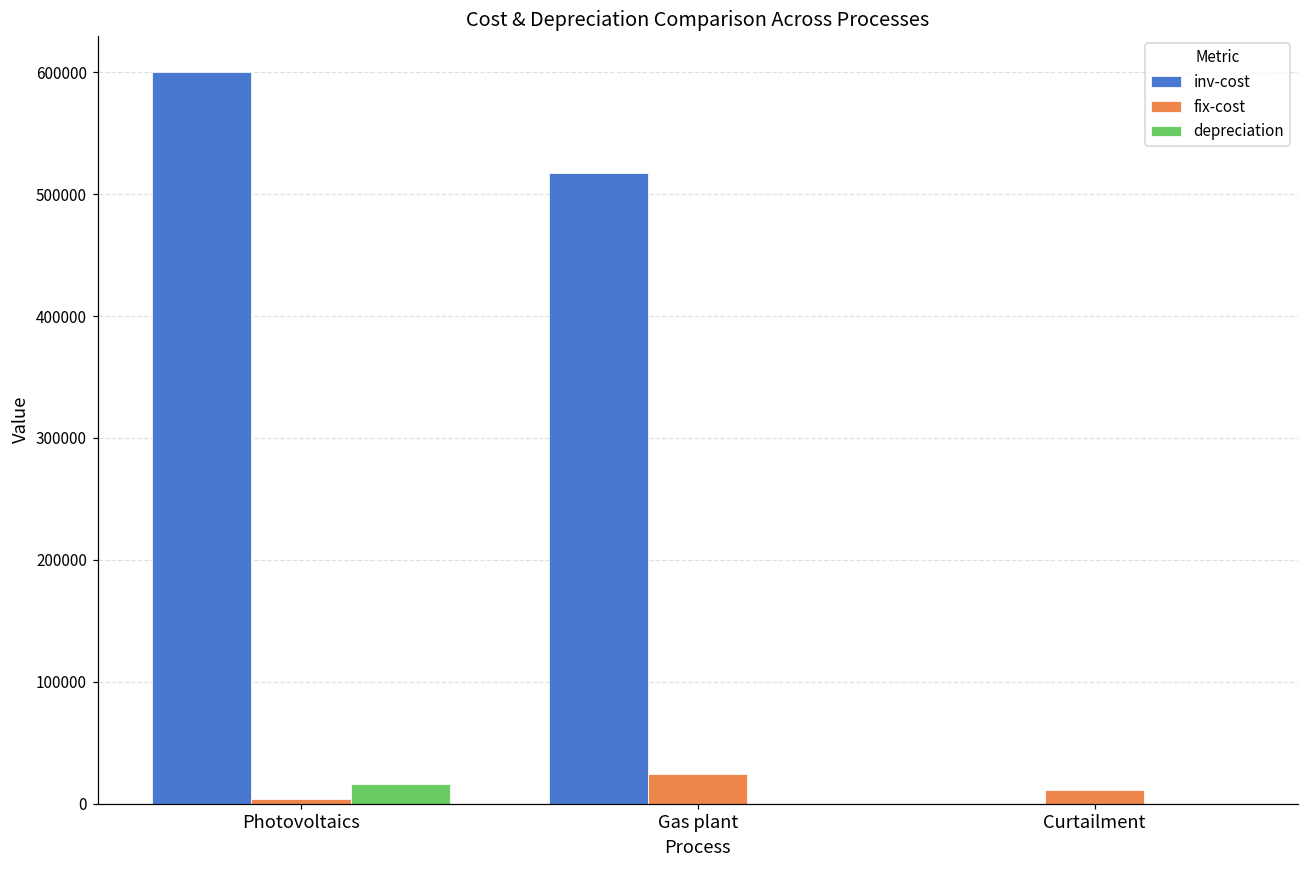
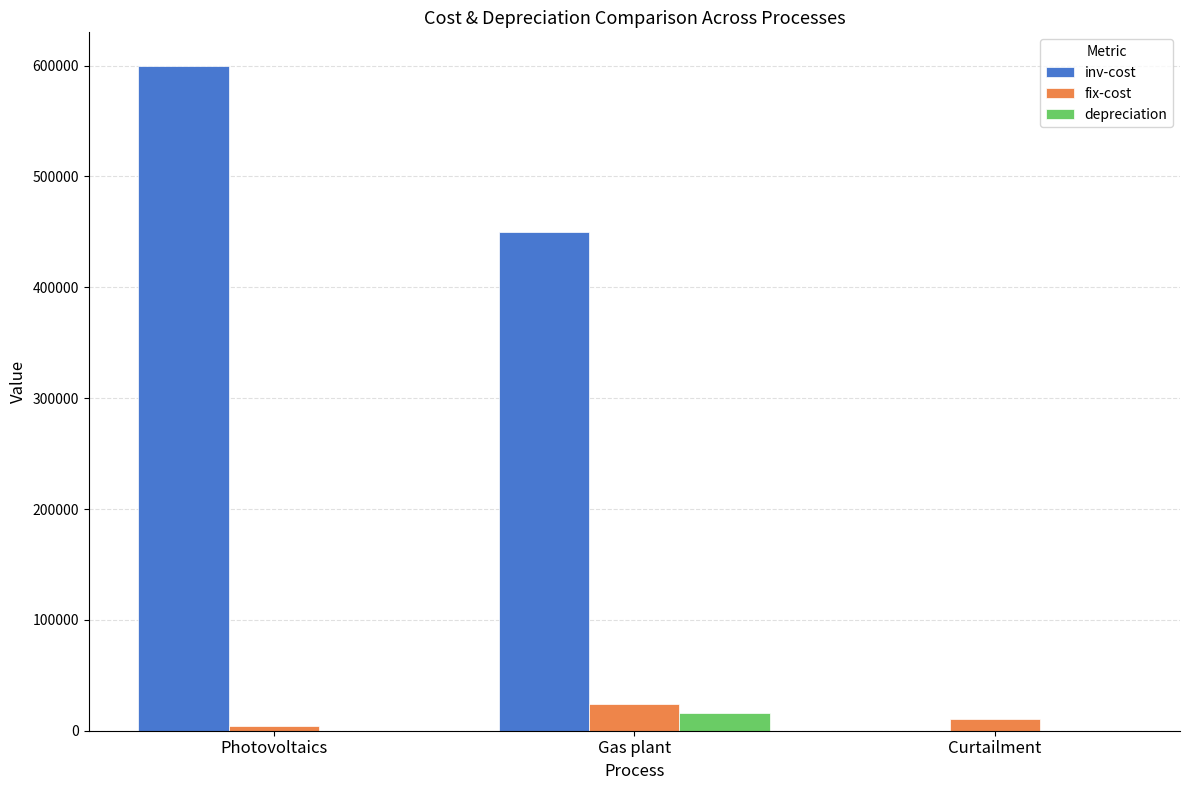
  {
    "inv-cost": {
      "Photovoltaics": 600000,
-     "Gas plant": 517000,
+     "Gas plant": 450000,
      "Curtailment": 0
    },
    "fix-cost": {
      "Photovoltaics": 4000,
      "Gas plant": 24000,
      "Curtailment": 11000
    },
    "depreciation": {
-     "Photovoltaics": 16000,
-     "Gas plant": 0
+     "Photovoltaics": 0,
+     "Gas plant": 16000
    }
  }
